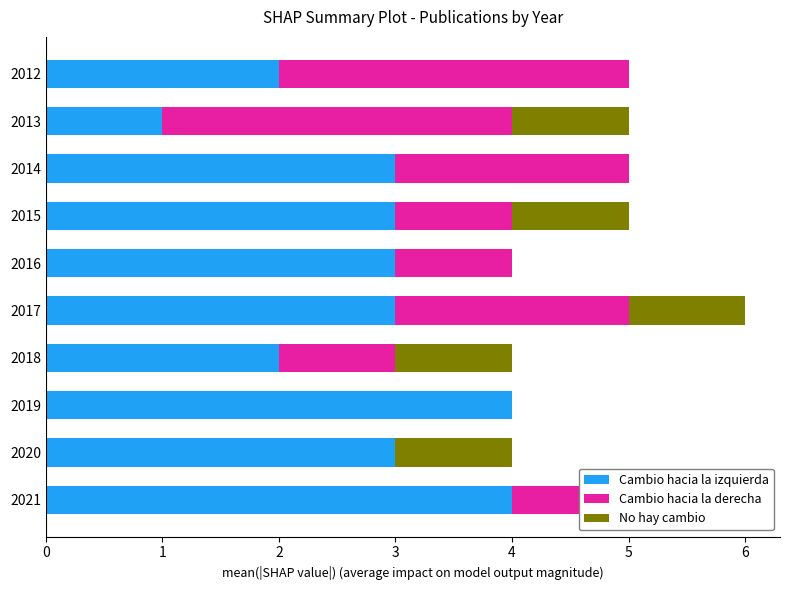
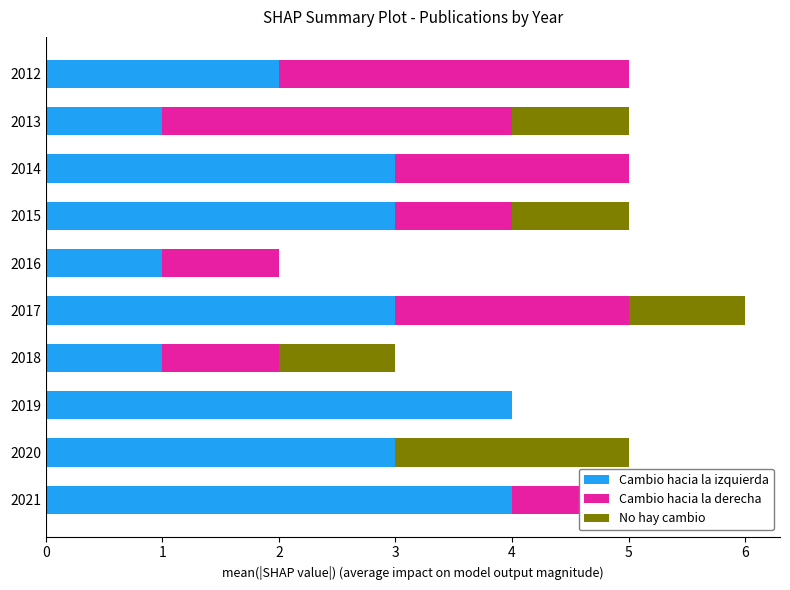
  {
    "Cambio hacia la izquierda": {
      "2012": 2,
      "2013": 1,
      "2014": 3,
      "2015": 3,
-     "2016": 3,
+     "2016": 1,
      "2017": 3,
-     "2018": 2,
+     "2018": 1,
      "2019": 4,
      "2020": 3,
      "2021": 4
    },
    "Cambio hacia la derecha": {
      "2012": 3,
      "2013": 3,
      "2014": 2,
      "2015": 1,
      "2016": 1,
      "2017": 2,
      "2018": 1,
      "2019": 0,
      "2020": 0
    },
    "No hay cambio": {
      "2012": 0,
      "2013": 1,
      "2014": 0,
      "2015": 1,
      "2016": 0,
      "2017": 1,
      "2018": 1,
      "2019": 0,
-     "2020": 1
+     "2020": 2
    }
  }
